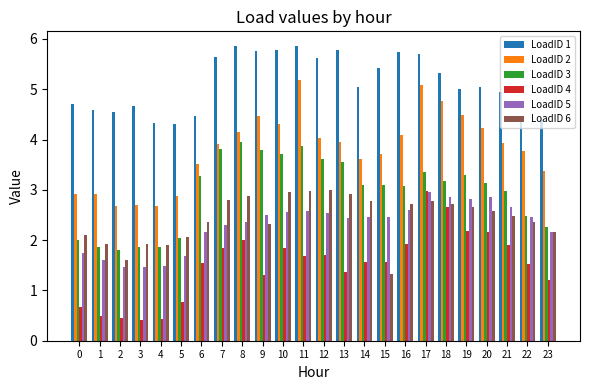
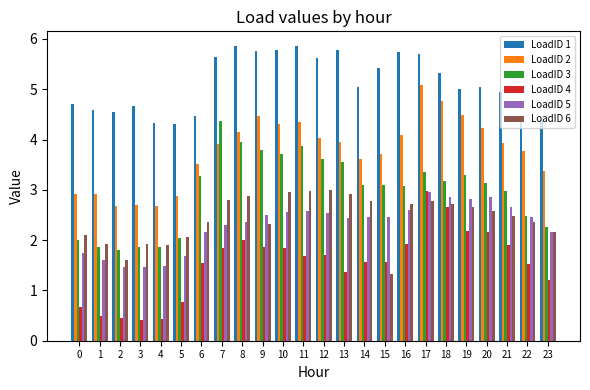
  {
    "LoadID 1": {
      "0": 4.7,
      "1": 4.6,
      "2": 4.5,
      "3": 4.7,
      "4": 4.3,
      "5": 4.3,
      "6": 4.5,
      "7": 5.6,
      "8": 5.9,
      "9": 5.8,
      "10": 5.8,
      "11": 5.8,
      "12": 5.6,
      "13": 5.8,
      "14": 5.0,
      "15": 5.4,
      "16": 5.7,
      "17": 5.7,
      "18": 5.3,
      "19": 5.0,
      "20": 5.0
    },
    "LoadID 2": {
      "0": 2.9,
      "1": 2.9,
      "2": 2.7,
      "3": 2.7,
      "4": 2.7,
      "5": 2.9,
      "6": 3.5,
      "7": 3.9,
      "8": 4.2,
      "9": 4.5,
      "10": 4.3,
-     "11": 5.2,
+     "11": 4.3,
      "12": 4.0,
      "13": 3.9,
      "14": 3.6,
      "15": 3.7,
      "16": 4.1,
      "17": 5.1,
      "18": 4.8,
      "19": 4.5,
      "20": 4.2,
      "21": 3.9,
      "22": 3.8,
      "23": 3.4
    },
    "LoadID 3": {
      "0": 2.0,
      "1": 1.9,
      "2": 1.8,
      "3": 1.9,
      "4": 1.9,
      "5": 2.0,
      "6": 3.3,
-     "7": 3.8,
+     "7": 4.4,
      "8": 3.9,
      "9": 3.8,
      "10": 3.7,
      "11": 3.9,
      "12": 3.6,
      "13": 3.6,
      "14": 3.1,
      "15": 3.1,
      "16": 3.1,
      "17": 3.4,
      "18": 3.2,
      "19": 3.3,
      "20": 3.1,
      "21": 3.0,
      "22": 2.5,
      "23": 2.3
    },
    "LoadID 4": {
      "0": 0.7,
      "1": 0.5,
      "2": 0.5,
      "3": 0.4,
      "4": 0.4,
      "5": 0.8,
      "6": 1.5,
      "7": 1.8,
      "8": 2.0,
-     "9": 1.3,
+     "9": 1.9,
      "10": 1.8,
      "11": 1.7,
      "12": 1.7,
      "13": 1.4,
      "14": 1.6,
      "15": 1.6,
      "16": 1.9,
      "17": 3.0,
      "18": 2.7,
      "19": 2.2,
      "20": 2.2,
      "21": 1.9,
      "22": 1.5,
      "23": 1.2
    },
    "LoadID 5": {
      "0": 1.7,
      "1": 1.6,
      "2": 1.5,
      "3": 1.5,
      "4": 1.5,
      "5": 1.7,
      "6": 2.2,
      "7": 2.3,
      "8": 2.4,
      "9": 2.5,
      "10": 2.6,
      "11": 2.6,
      "12": 2.5,
      "13": 2.4,
      "14": 2.5,
      "15": 2.5,
      "16": 2.6,
      "17": 2.9,
      "18": 2.9,
      "19": 2.8,
      "20": 2.9,
      "21": 2.7,
      "22": 2.5,
      "23": 2.2
    },
    "LoadID 6": {
      "0": 2.1,
      "1": 1.9,
      "2": 1.6,
      "3": 1.9,
      "4": 1.9,
      "5": 2.1,
      "6": 2.4,
      "7": 2.8,
      "8": 2.9,
      "9": 2.3,
      "10": 3.0,
      "11": 3.0,
      "12": 3.0,
      "13": 2.9,
      "14": 2.8,
      "15": 1.3,
      "16": 2.7,
      "17": 2.8,
      "18": 2.7,
      "19": 2.7,
      "20": 2.6,
      "21": 2.5,
      "22": 2.4,
      "23": 2.2
    }
  }
